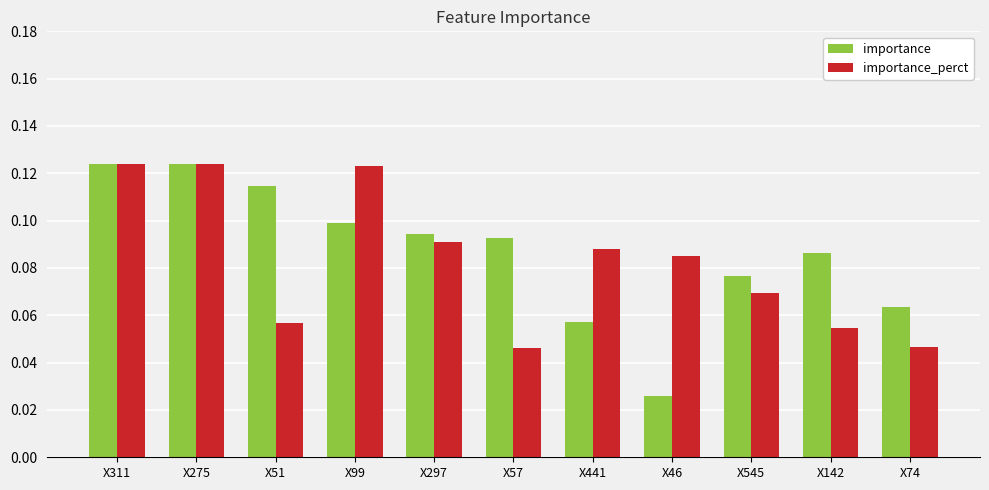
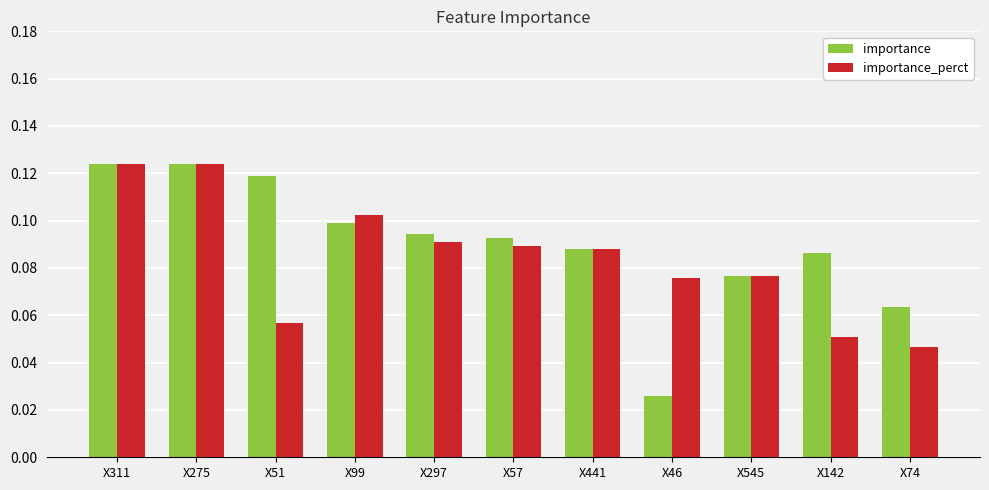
  {
    "importance": {
      "X311": 0.124,
      "X275": 0.124,
-     "X51": 0.114,
+     "X51": 0.119,
      "X99": 0.099,
      "X297": 0.094,
      "X57": 0.093,
-     "X441": 0.057,
+     "X441": 0.088,
      "X46": 0.026,
      "X545": 0.077,
      "X142": 0.086,
      "X74": 0.064
    },
    "importance_perct": {
      "X311": 0.124,
      "X275": 0.124,
      "X51": 0.057,
-     "X99": 0.123,
+     "X99": 0.102,
      "X297": 0.091,
-     "X57": 0.046,
+     "X57": 0.089,
      "X441": 0.088,
-     "X46": 0.085,
-     "X545": 0.069,
-     "X142": 0.055,
+     "X46": 0.076,
+     "X545": 0.077,
+     "X142": 0.051,
      "X74": 0.047
    }
  }
